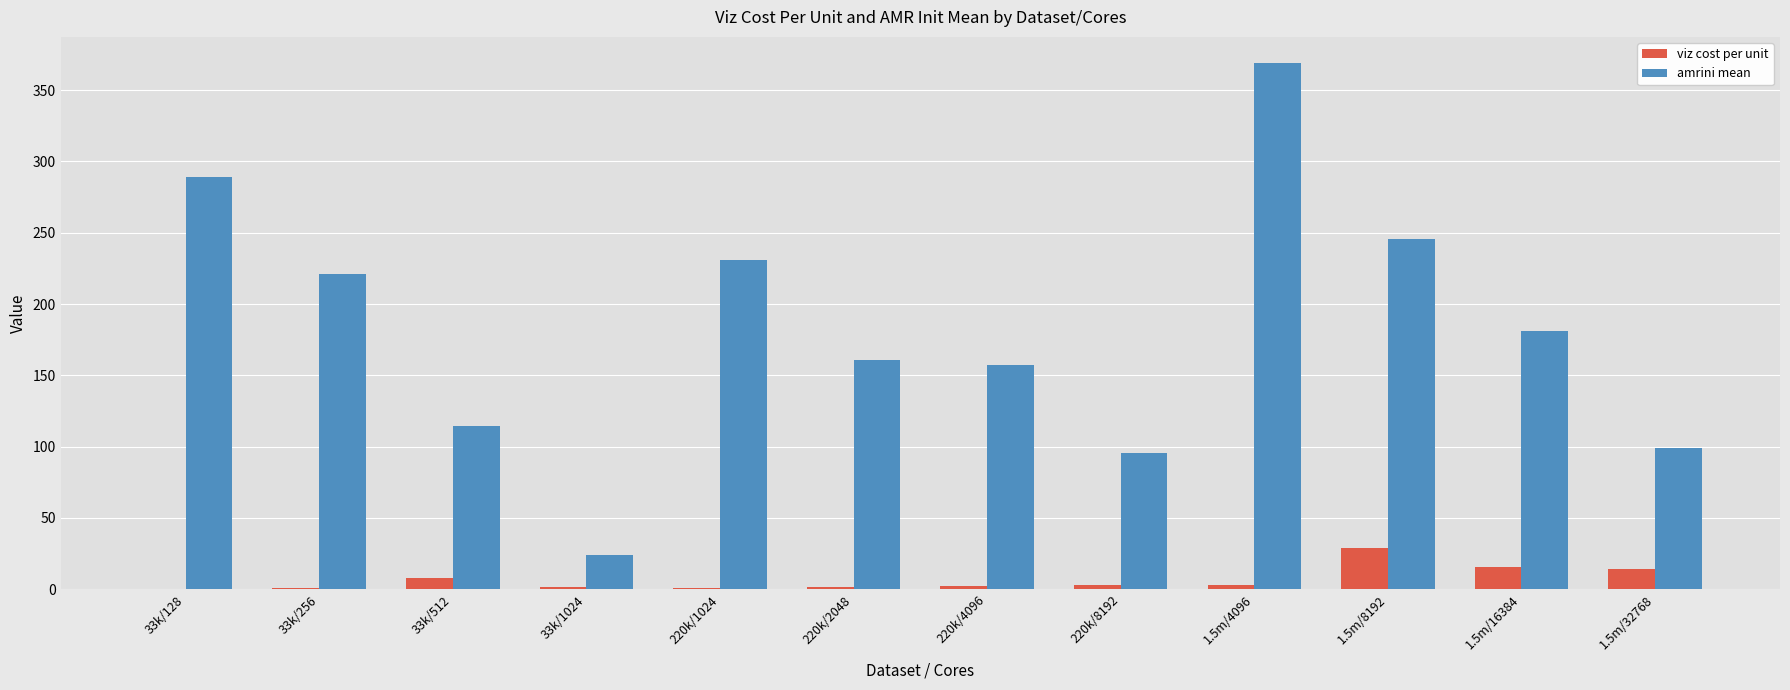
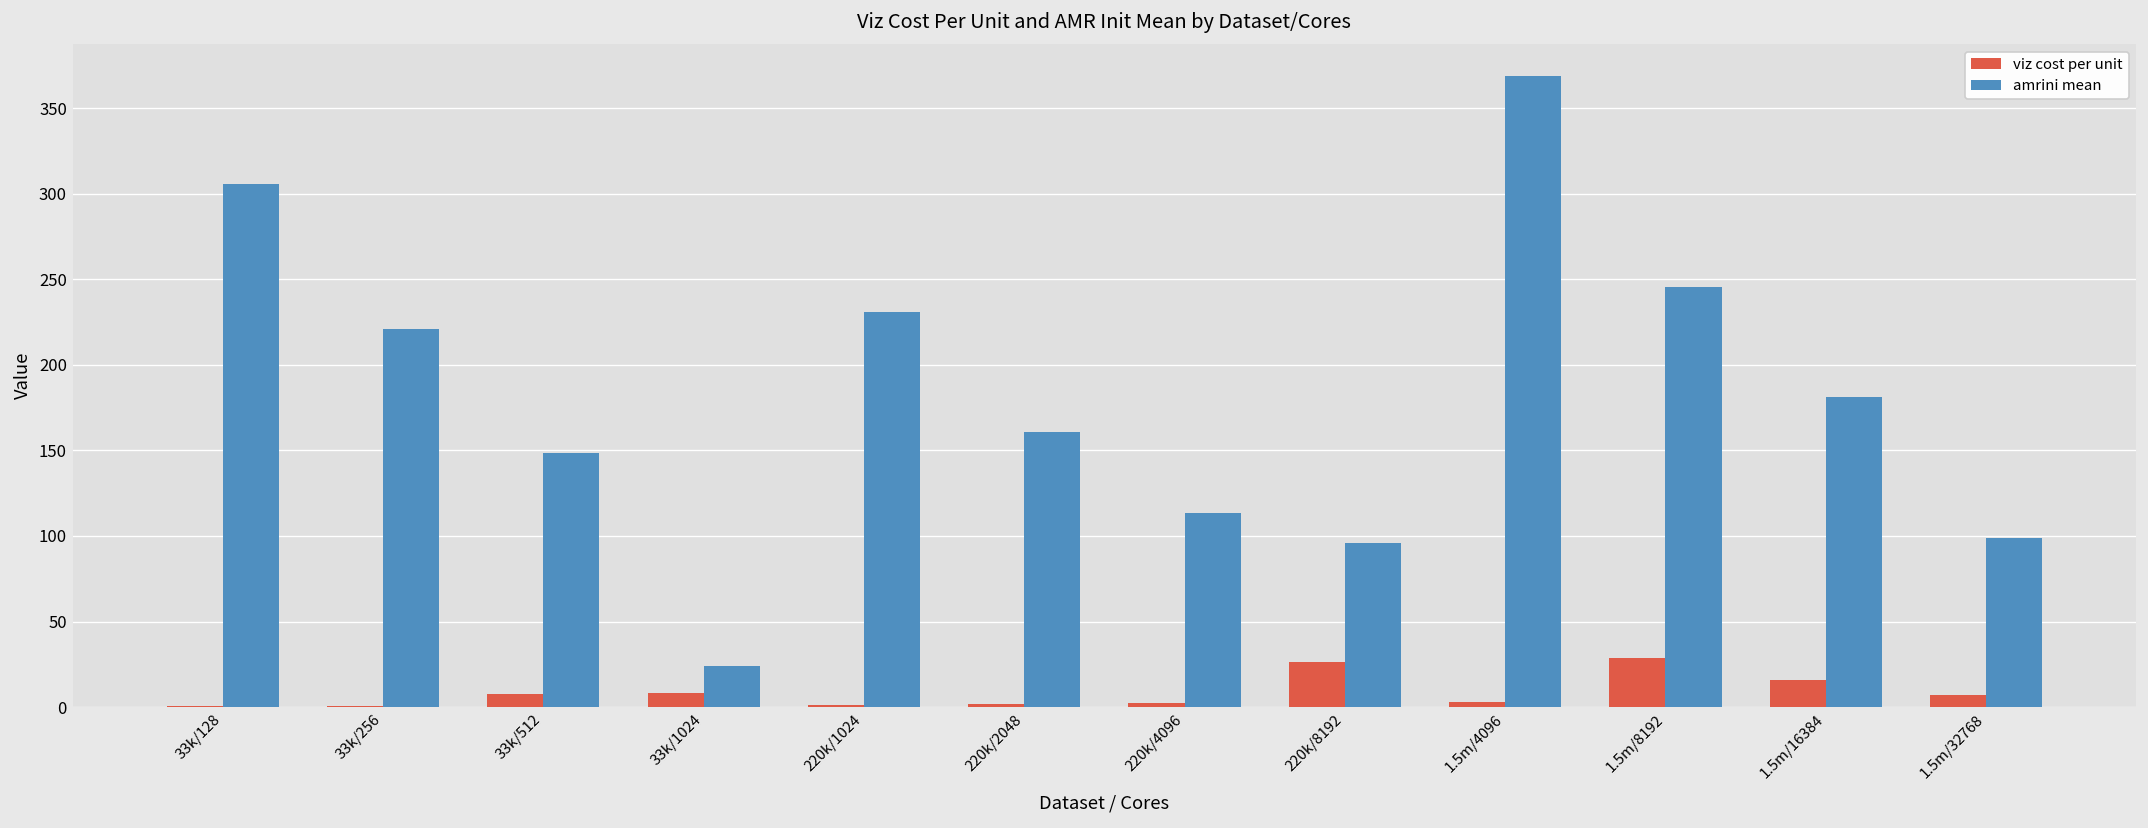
  {
    "viz cost per unit": {
      "33k/512": 8,
-     "33k/1024": 2,
+     "33k/1024": 8,
      "220k/4096": 2,
-     "220k/8192": 3,
+     "220k/8192": 26,
      "1.5m/4096": 3,
      "1.5m/8192": 29,
      "1.5m/16384": 16,
-     "1.5m/32768": 14
+     "1.5m/32768": 7
    },
    "amrini mean": {
-     "33k/128": 289,
+     "33k/128": 305,
      "33k/256": 221,
-     "33k/512": 115,
+     "33k/512": 148,
      "33k/1024": 24,
      "220k/1024": 231,
      "220k/2048": 161,
-     "220k/4096": 158,
+     "220k/4096": 113,
      "220k/8192": 96,
      "1.5m/4096": 369,
      "1.5m/8192": 246,
      "1.5m/16384": 181,
      "1.5m/32768": 99
    }
  }
